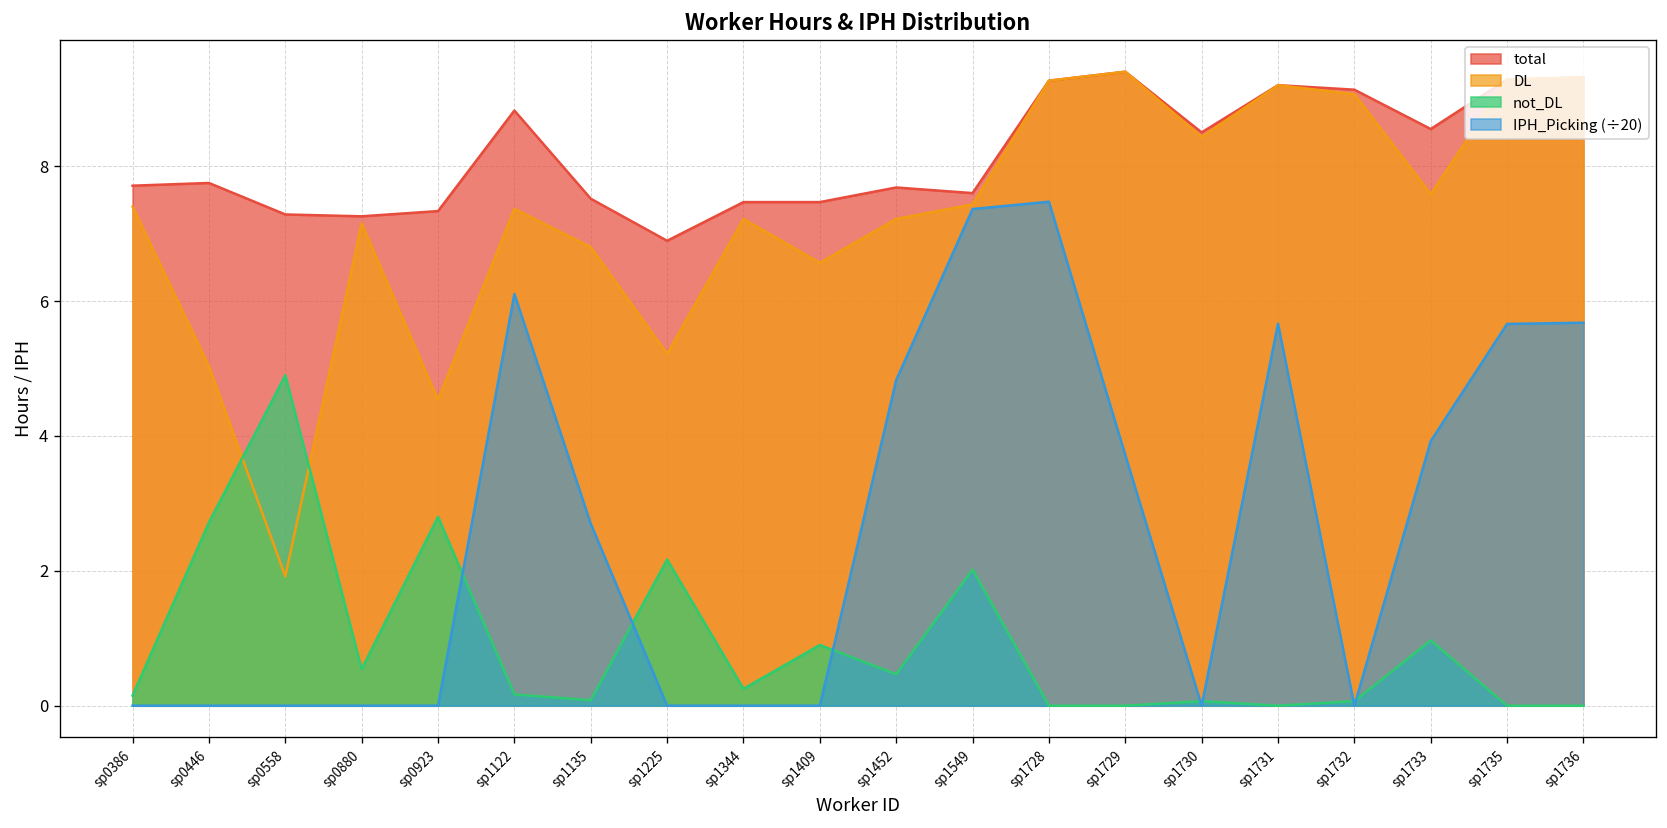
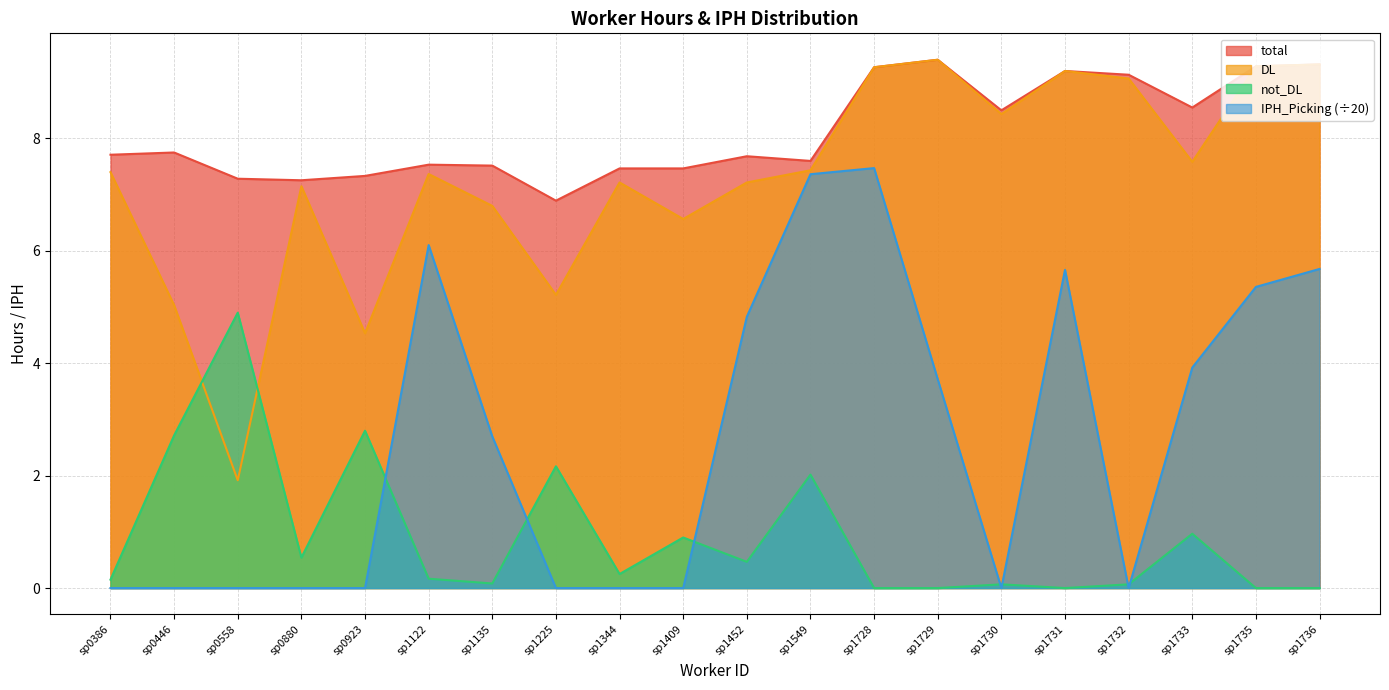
  {
    "total": {
      "sp0386": 7.7,
      "sp0446": 7.8,
      "sp0558": 7.3,
      "sp0880": 7.3,
      "sp0923": 7.3,
-     "sp1122": 8.8,
+     "sp1122": 7.5,
      "sp1135": 7.5,
      "sp1225": 6.9,
      "sp1344": 7.5,
      "sp1409": 7.5,
      "sp1452": 7.7,
      "sp1549": 7.6,
      "sp1730": 8.5,
      "sp1732": 9.1,
      "sp1733": 8.5
    },
    "DL": {
      "sp0386": 7.4,
      "sp0446": 5.0,
      "sp0558": 1.9,
      "sp0880": 7.2,
      "sp0923": 4.5,
      "sp1122": 7.4,
      "sp1135": 6.8,
      "sp1225": 5.2,
      "sp1344": 7.2,
      "sp1409": 6.6,
      "sp1452": 7.2,
      "sp1549": 7.4,
      "sp1730": 8.4,
      "sp1732": 9.1,
      "sp1733": 7.6
    },
    "not_DL": {
      "sp0386": 0.2,
      "sp0446": 2.7,
      "sp0558": 4.9,
      "sp0880": 0.5,
      "sp0923": 2.8,
      "sp1122": 0.2,
      "sp1135": 0.1,
      "sp1225": 2.2,
      "sp1344": 0.3,
      "sp1409": 0.9,
      "sp1452": 0.5,
      "sp1549": 2.0,
      "sp1728": 0.0,
      "sp1729": 0.0,
      "sp1730": 0.1,
      "sp1731": 0.0,
      "sp1732": 0.1,
      "sp1733": 1.0,
      "sp1735": 0.0,
      "sp1736": 0.0
    },
    "IPH_Picking (÷20)": {
      "sp0386": 0.0,
      "sp0446": 0.0,
      "sp0558": 0.0,
      "sp0880": 0.0,
      "sp0923": 0.0,
      "sp1122": 6.1,
      "sp1135": 2.7,
      "sp1225": 0.0,
      "sp1344": 0.0,
      "sp1409": 0.0,
      "sp1452": 4.8,
      "sp1549": 7.4,
      "sp1728": 7.5,
      "sp1729": 3.7,
      "sp1730": 0.0,
      "sp1731": 5.7,
      "sp1732": 0.0,
      "sp1733": 3.9,
-     "sp1735": 5.7,
+     "sp1735": 5.4,
      "sp1736": 5.7
    }
  }
